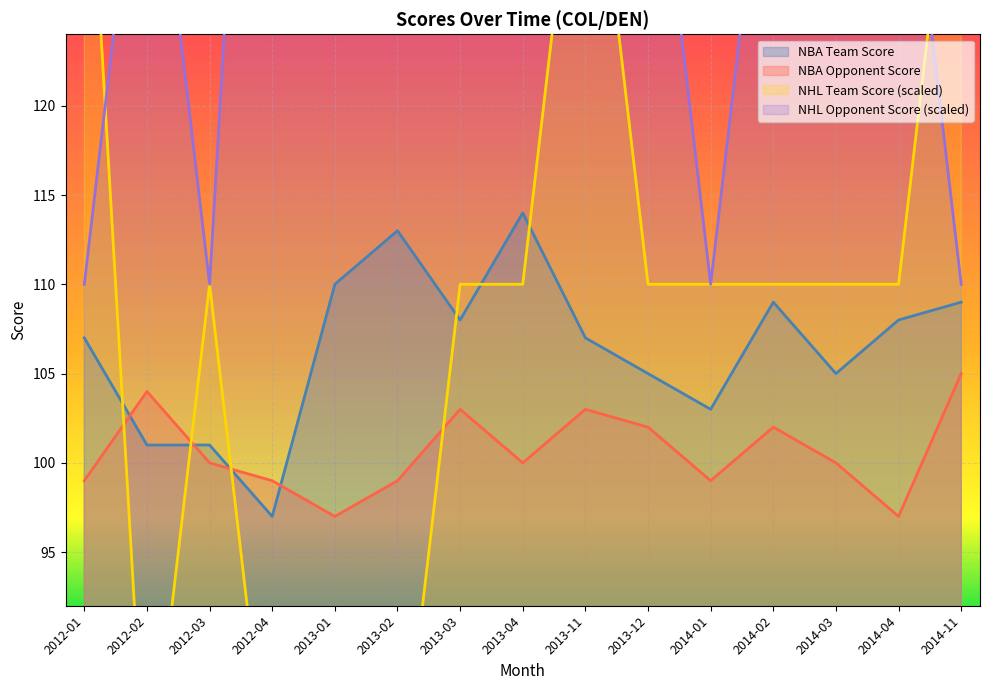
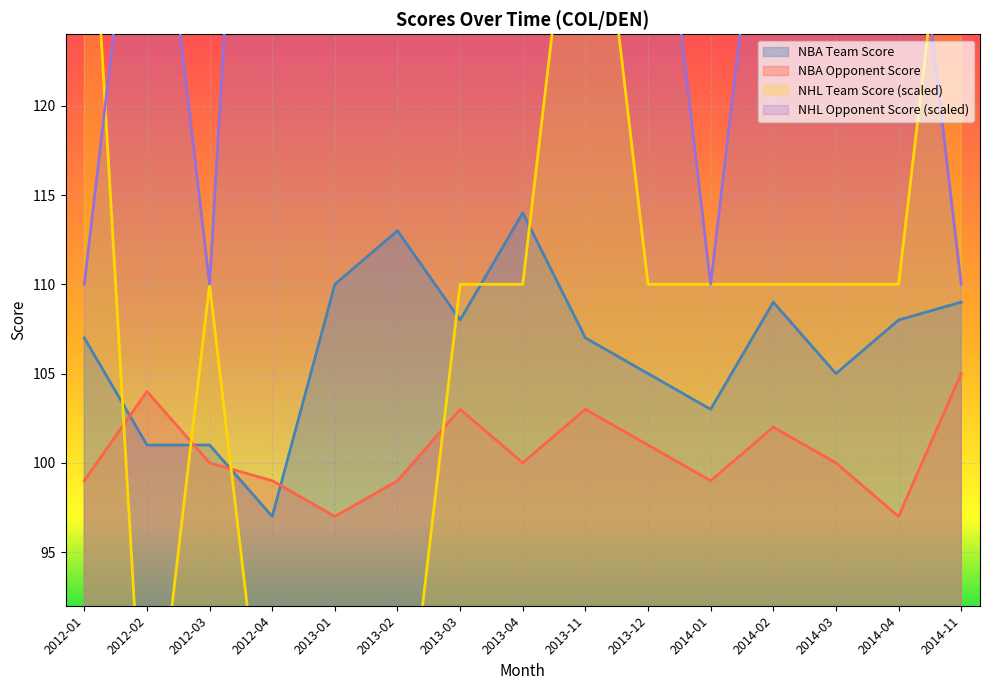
  {
    "NBA Team Score": {
      "2012-01": 107,
      "2012-02": 101,
      "2012-03": 101,
      "2012-04": 97,
      "2013-01": 110,
      "2013-02": 113,
      "2013-03": 108,
      "2013-04": 114,
      "2013-11": 107,
      "2013-12": 105,
      "2014-01": 103,
      "2014-02": 109,
      "2014-03": 105,
      "2014-04": 108,
      "2014-11": 109
    },
    "NBA Opponent Score": {
      "2012-01": 99,
      "2012-02": 104,
      "2012-03": 100,
      "2012-04": 99,
      "2013-01": 97,
      "2013-02": 99,
      "2013-03": 103,
      "2013-04": 100,
      "2013-11": 103,
-     "2013-12": 102,
+     "2013-12": 101,
      "2014-01": 99,
      "2014-02": 102,
      "2014-03": 100,
      "2014-04": 97,
      "2014-11": 105
    },
    "NHL Team Score (scaled)": {
      "2013-03": 110,
      "2013-04": 110,
      "2013-12": 110,
      "2014-02": 110,
      "2014-03": 110,
      "2014-04": 110
    },
    "NHL Opponent Score (scaled)": {
      "2012-01": 110,
      "2014-11": 110
    }
  }
